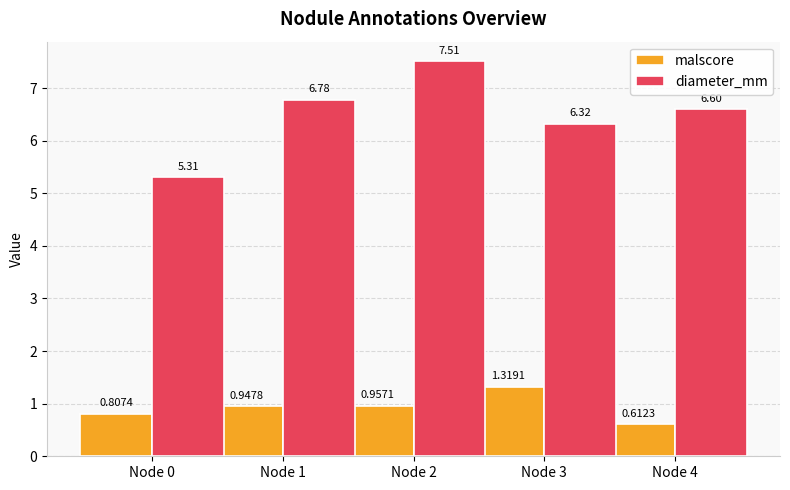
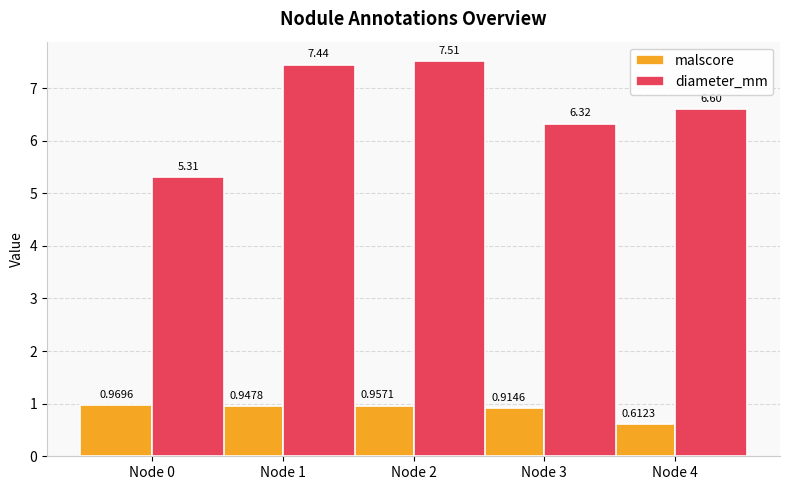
  {
    "malscore": {
-     "Node 0": 0.8074,
+     "Node 0": 0.9696,
      "Node 1": 0.9478,
      "Node 2": 0.9571,
-     "Node 3": 1.3191,
+     "Node 3": 0.9146,
      "Node 4": 0.6123
    },
    "diameter_mm": {
      "Node 0": 5.31,
-     "Node 1": 6.78,
+     "Node 1": 7.44,
      "Node 2": 7.51,
      "Node 3": 6.32
    }
  }
